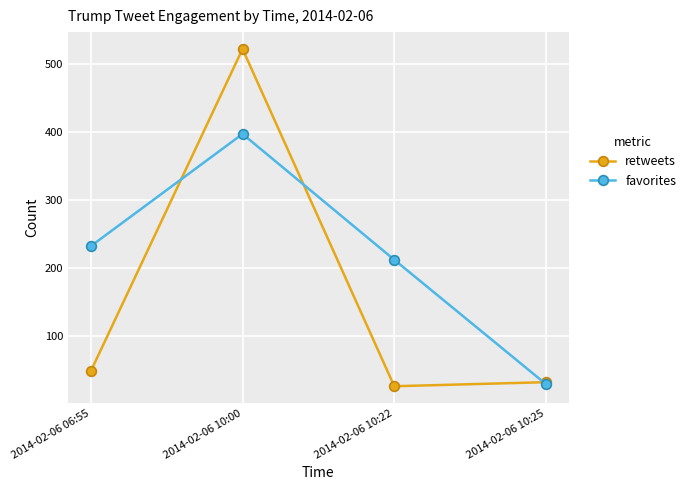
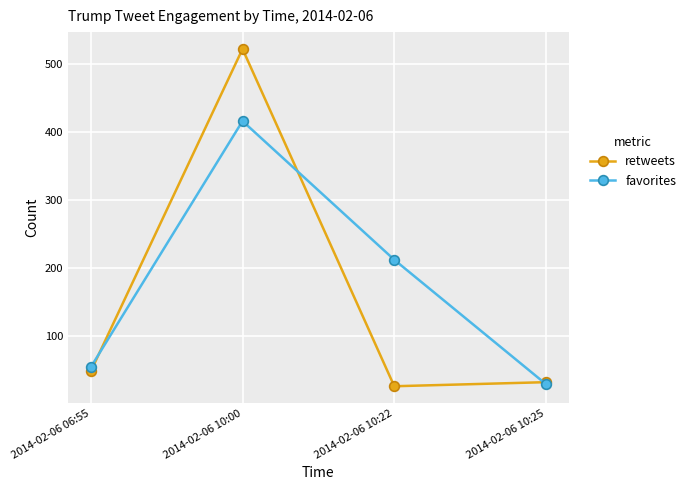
  {
    "retweets": {
      "2014-02-06 06:55": 50,
      "2014-02-06 10:00": 520,
      "2014-02-06 10:22": 30
    },
    "favorites": {
-     "2014-02-06 06:55": 230,
-     "2014-02-06 10:00": 400,
+     "2014-02-06 06:55": 50,
+     "2014-02-06 10:00": 420,
      "2014-02-06 10:22": 210
    }
  }
